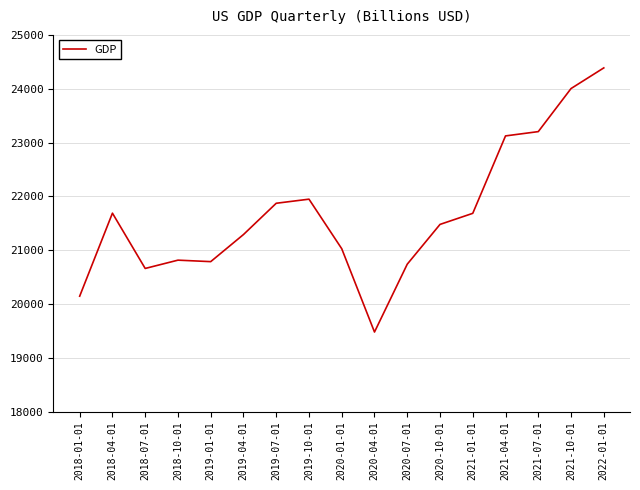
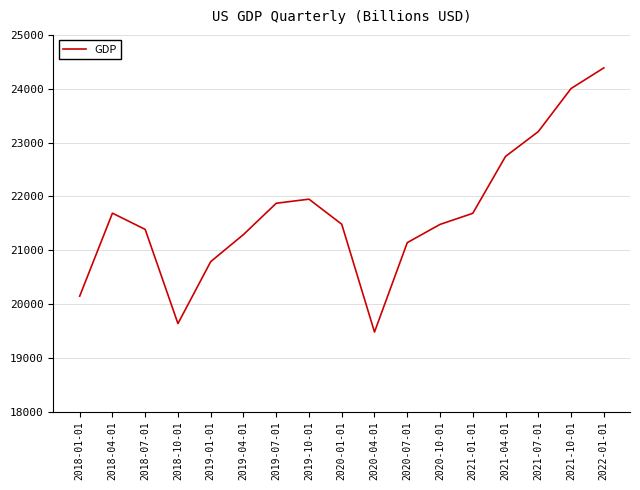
  {
    "2018-01-01": 20100,
    "2018-04-01": 21700,
-   "2018-07-01": 20700,
-   "2018-10-01": 20800,
+   "2018-07-01": 21400,
+   "2018-10-01": 19600,
    "2019-01-01": 20800,
    "2019-04-01": 21300,
    "2019-07-01": 21900,
    "2019-10-01": 21900,
-   "2020-01-01": 21000,
+   "2020-01-01": 21500,
    "2020-04-01": 19500,
-   "2020-07-01": 20700,
+   "2020-07-01": 21100,
    "2020-10-01": 21500,
    "2021-01-01": 21700,
-   "2021-04-01": 23100,
+   "2021-04-01": 22700,
    "2021-07-01": 23200,
    "2021-10-01": 24000,
    "2022-01-01": 24400
  }
